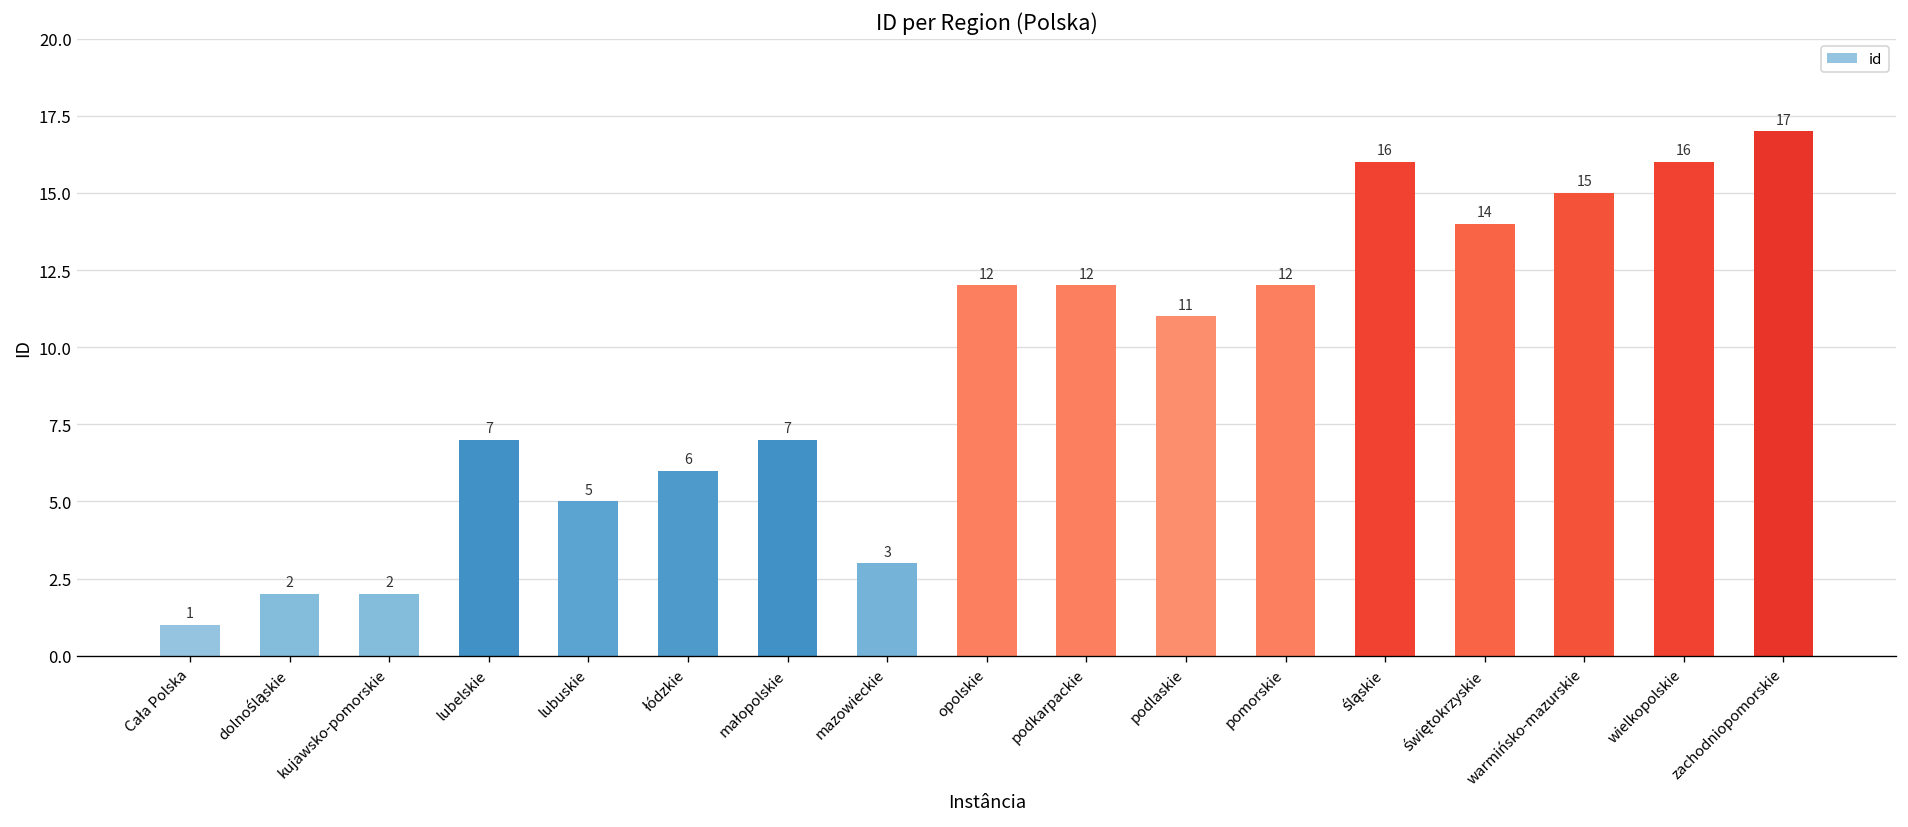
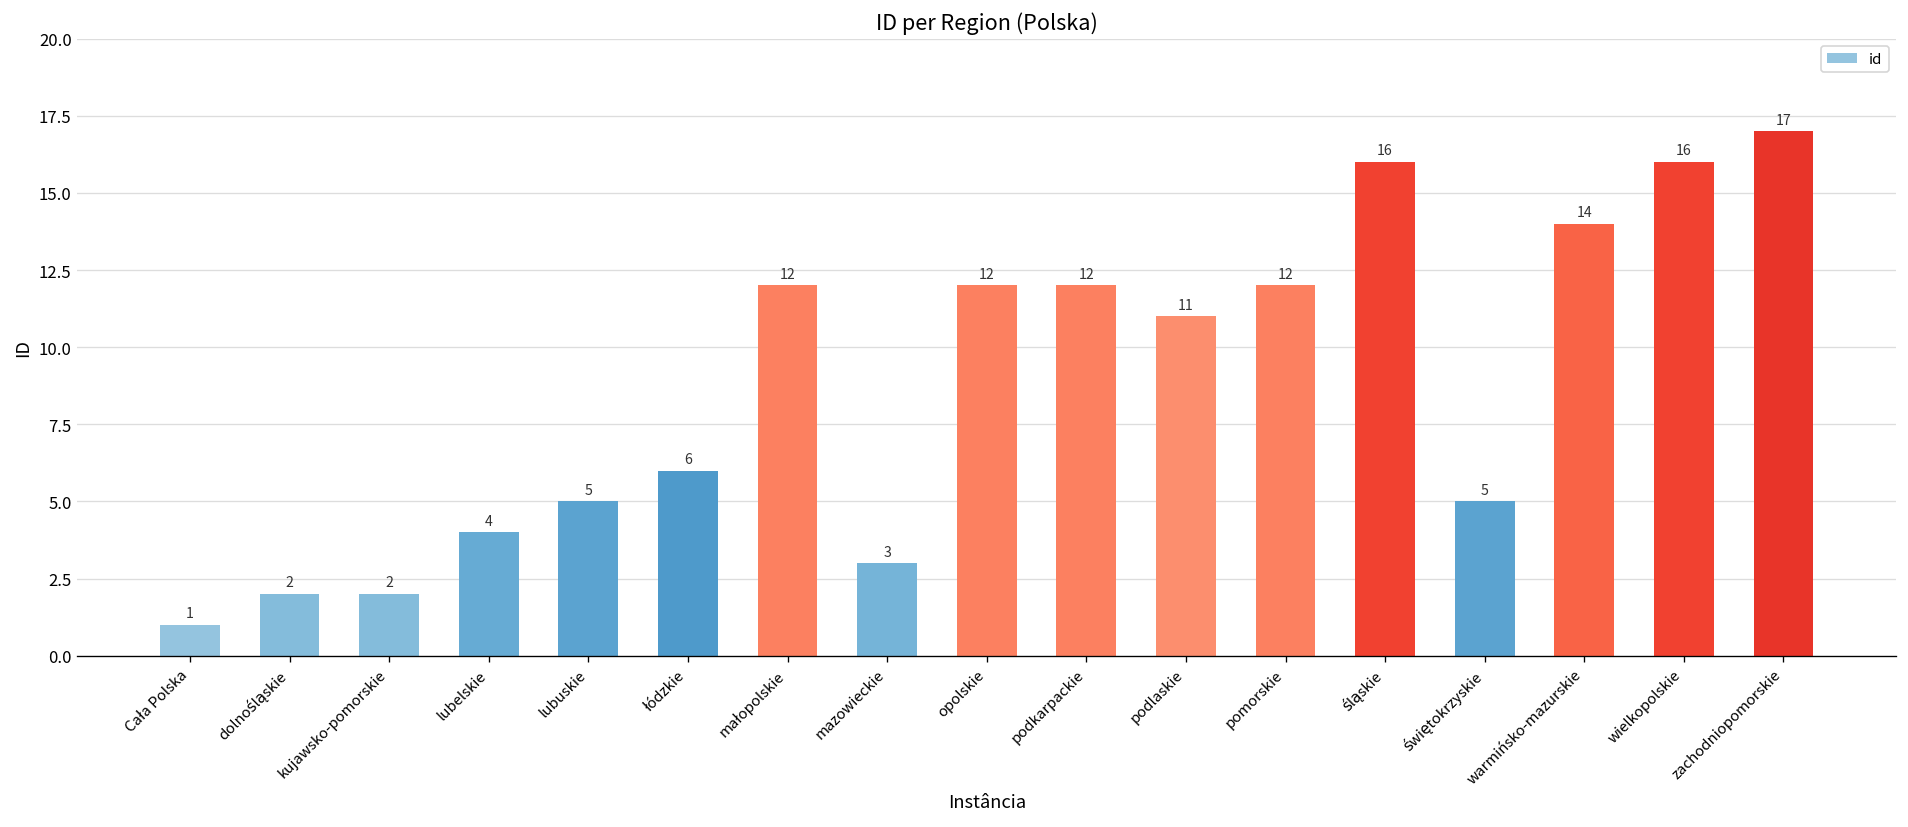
  {
    "Cała Polska": 1,
    "dolnośląskie": 2,
    "kujawsko-pomorskie": 2,
-   "lubelskie": 7,
+   "lubelskie": 4,
    "lubuskie": 5,
    "łódzkie": 6,
-   "małopolskie": 7,
+   "małopolskie": 12,
    "mazowieckie": 3,
    "opolskie": 12,
    "podkarpackie": 12,
    "podlaskie": 11,
    "pomorskie": 12,
    "śląskie": 16,
-   "świętokrzyskie": 14,
-   "warmińsko-mazurskie": 15,
+   "świętokrzyskie": 5,
+   "warmińsko-mazurskie": 14,
    "wielkopolskie": 16,
    "zachodniopomorskie": 17
  }
